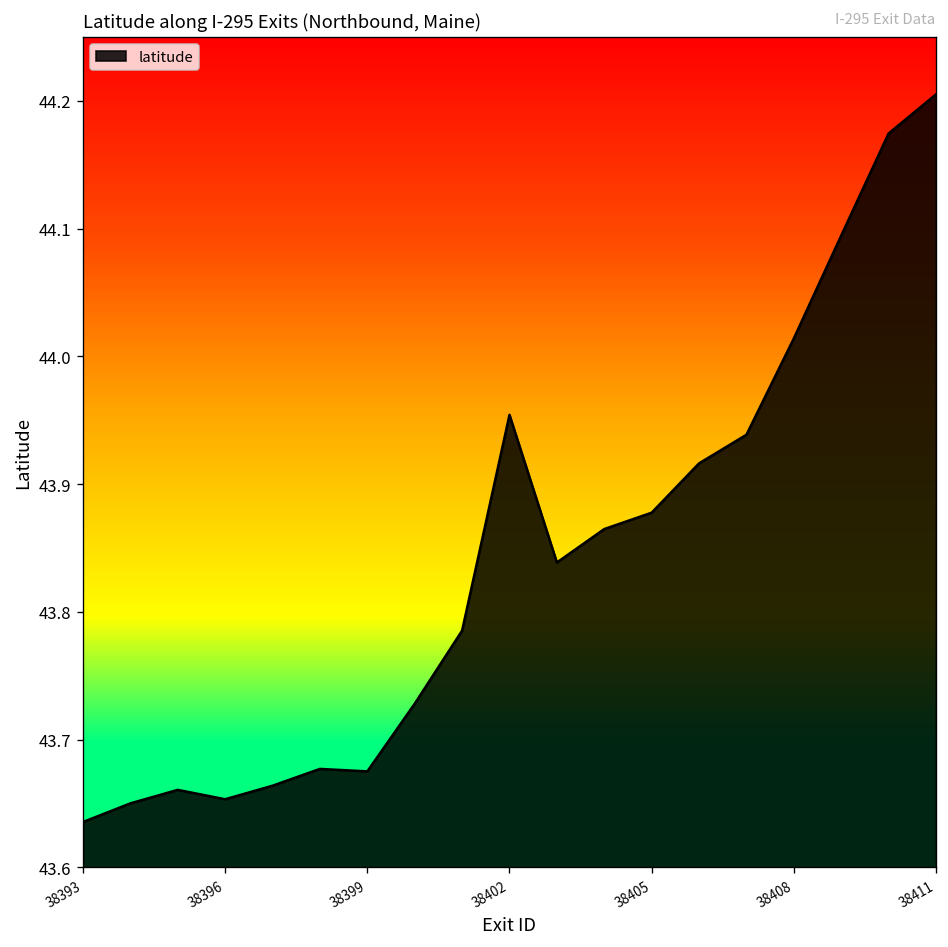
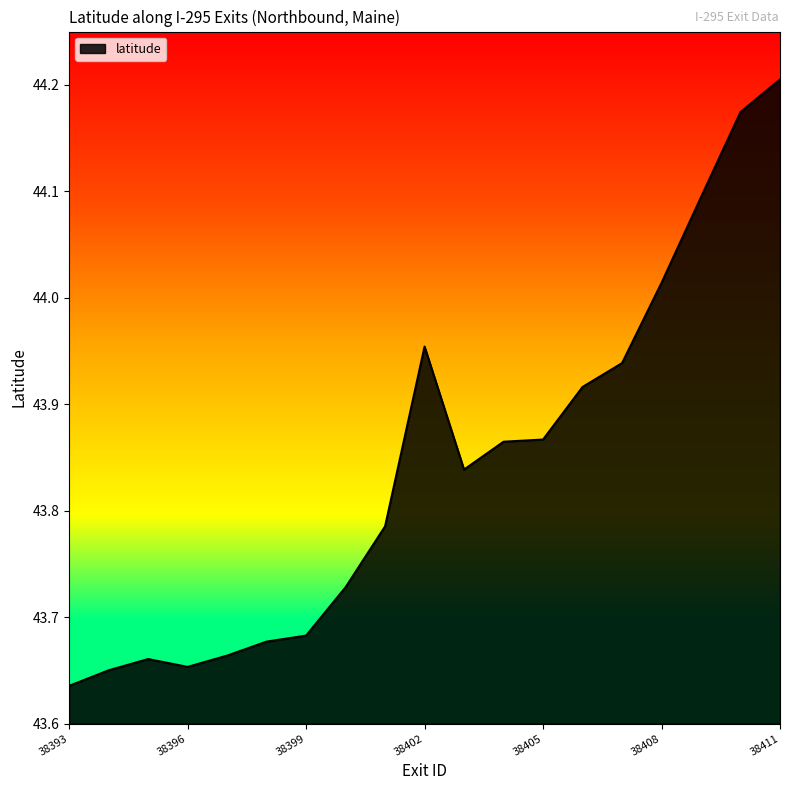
  {
    "38393": 43.635,
    "38396": 43.653,
-   "38399": 43.675,
+   "38399": 43.683,
    "38402": 43.954,
-   "38405": 43.878,
+   "38405": 43.867,
    "38408": 44.014,
    "38411": 44.205
  }
